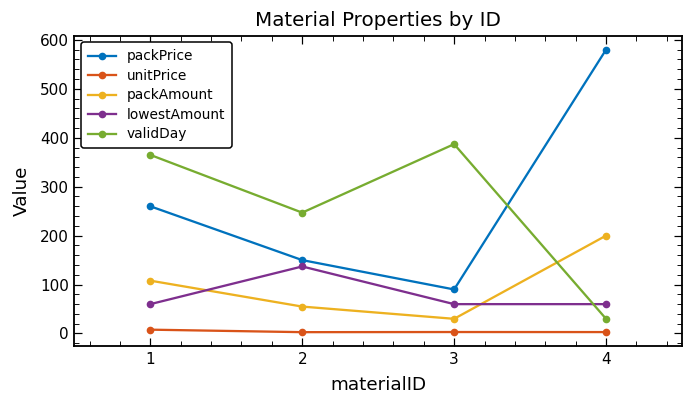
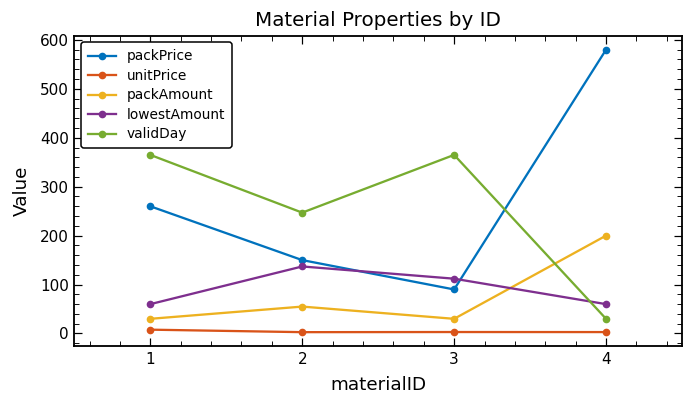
  {
    "packPrice": {
      "1": 260,
      "2": 150,
      "3": 90,
      "4": 580
    },
    "unitPrice": {
      "1": 10,
      "2": 0,
      "3": 0,
      "4": 0
    },
    "packAmount": {
-     "1": 110,
+     "1": 30,
      "2": 60,
      "3": 30,
      "4": 200
    },
    "lowestAmount": {
      "1": 60,
      "2": 140,
-     "3": 60,
+     "3": 110,
      "4": 60
    },
    "validDay": {
      "1": 370,
      "2": 250,
-     "3": 390,
+     "3": 370,
      "4": 30
    }
  }
